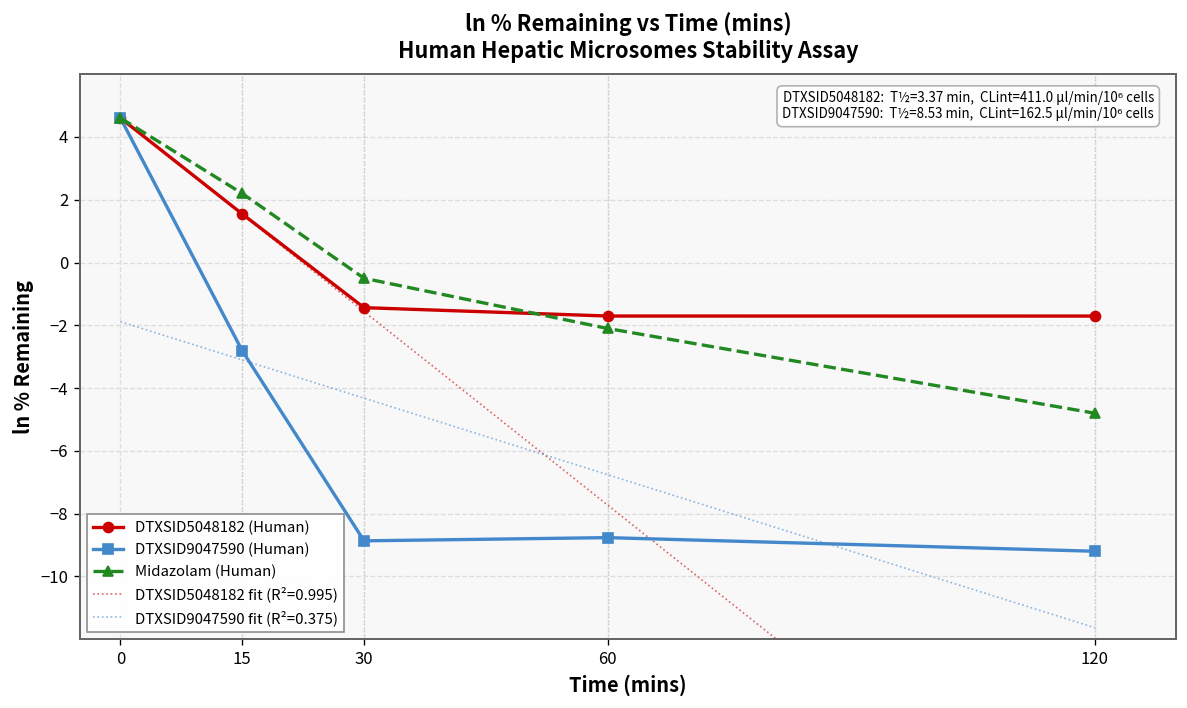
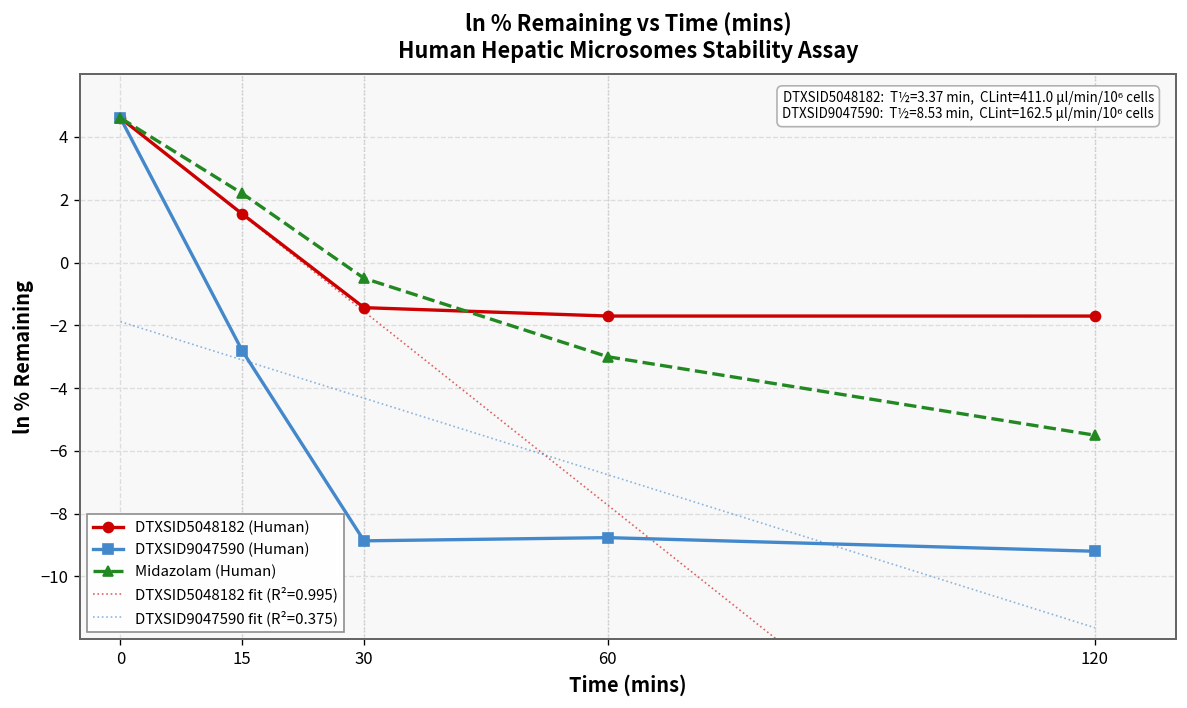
  {
    "Midazolam (Human)": {
      "15": 2.2,
      "30": -0.5,
-     "60": -2.1,
-     "120": -4.8
+     "60": -3.0,
+     "120": -5.5
    }
  }
